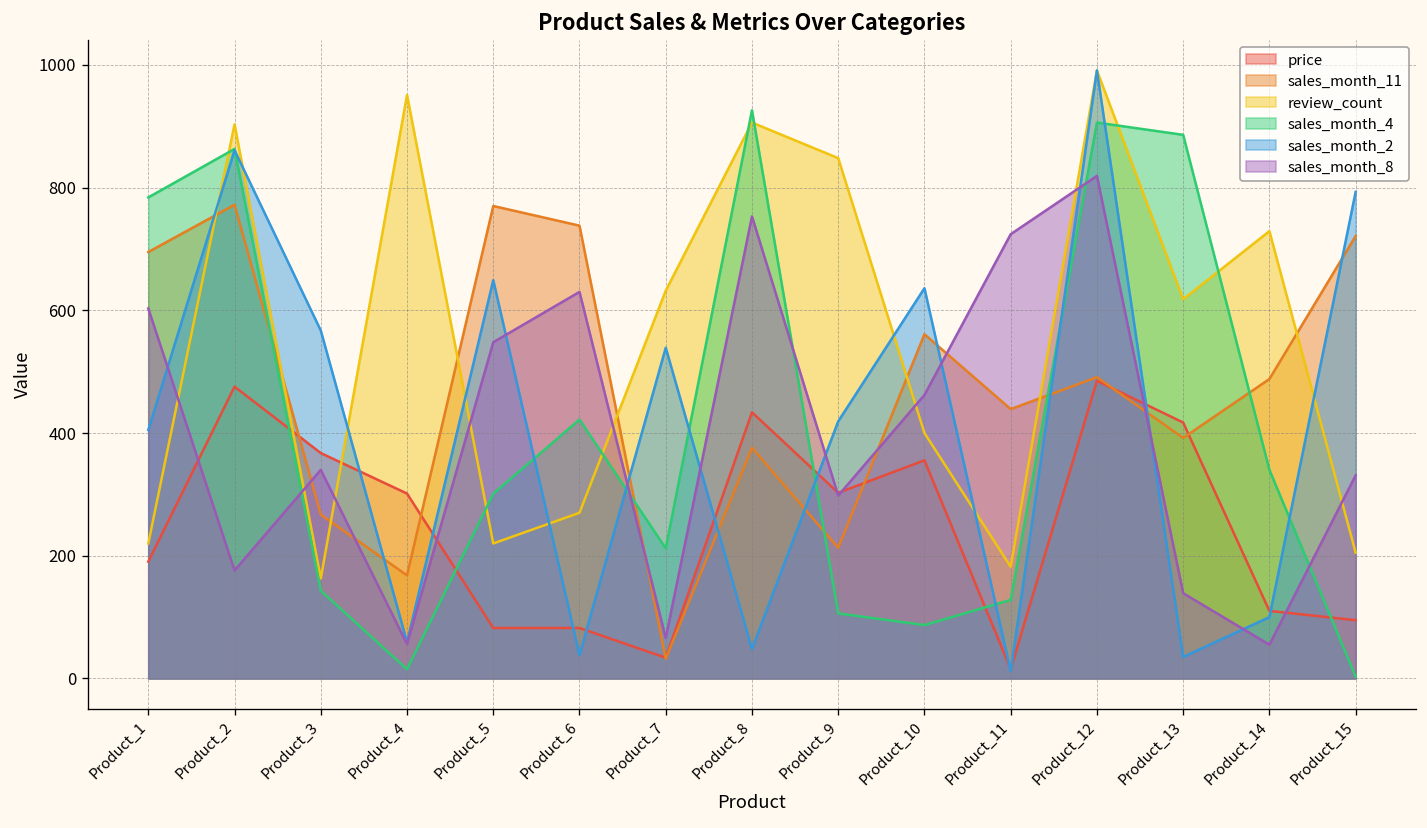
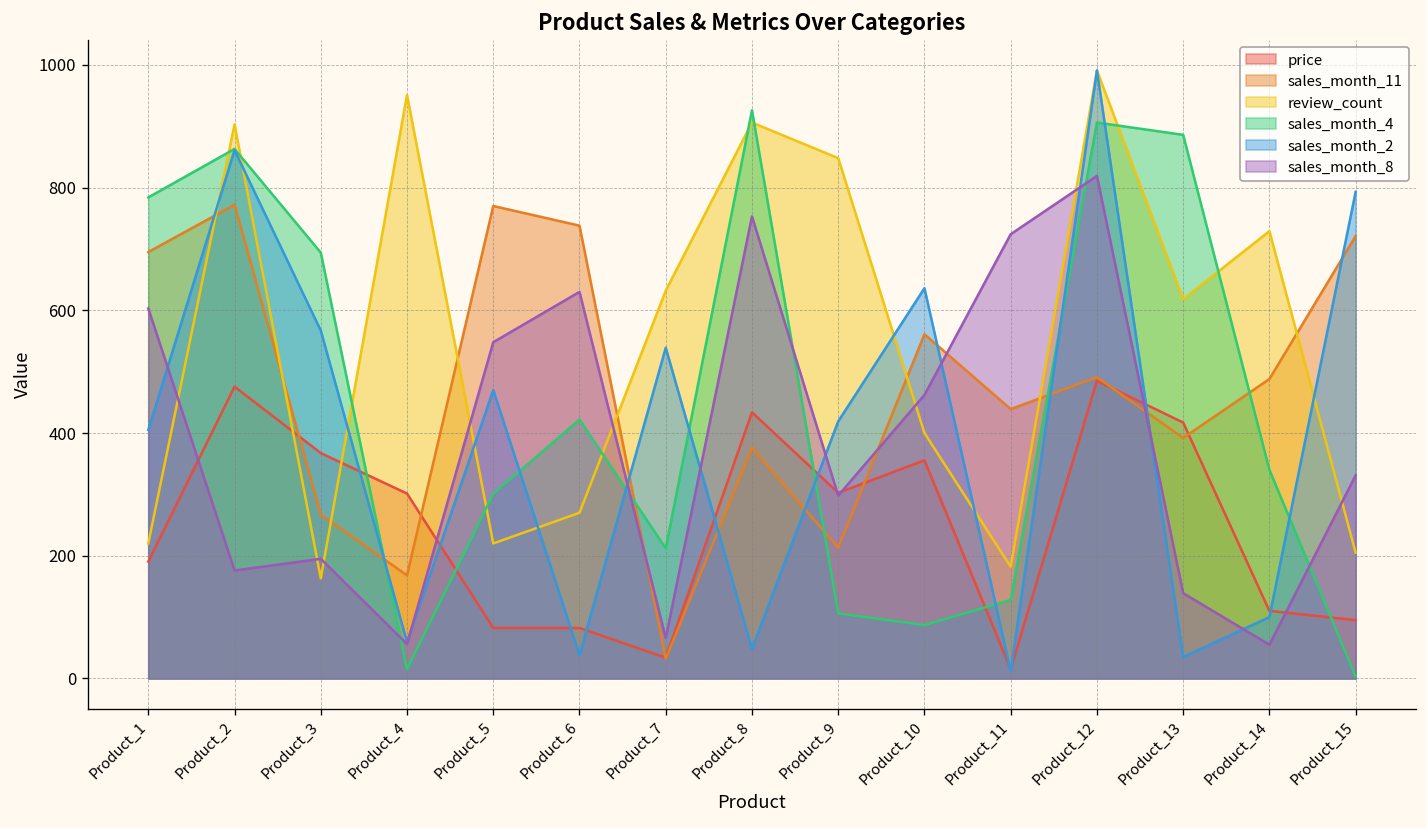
  {
    "sales_month_4": {
      "Product_1": 780,
-     "Product_3": 140,
+     "Product_3": 690,
      "Product_4": 20,
      "Product_5": 300,
      "Product_6": 420,
      "Product_7": 210,
      "Product_8": 930,
      "Product_9": 110,
      "Product_10": 90,
      "Product_11": 130,
      "Product_12": 910,
      "Product_13": 890,
      "Product_14": 340,
      "Product_15": 0
    },
    "sales_month_2": {
      "Product_1": 410,
      "Product_3": 570,
-     "Product_5": 650,
+     "Product_5": 470,
      "Product_6": 40,
      "Product_7": 540,
      "Product_8": 50,
      "Product_9": 420,
      "Product_10": 640,
      "Product_13": 40,
      "Product_14": 100,
      "Product_15": 790
    },
    "sales_month_8": {
      "Product_1": 600,
      "Product_2": 180,
-     "Product_3": 340,
+     "Product_3": 200,
      "Product_5": 550,
      "Product_6": 630,
      "Product_7": 70,
      "Product_8": 750,
      "Product_10": 460,
      "Product_11": 720,
      "Product_12": 820,
      "Product_13": 140,
      "Product_14": 60,
      "Product_15": 330
    }
  }
